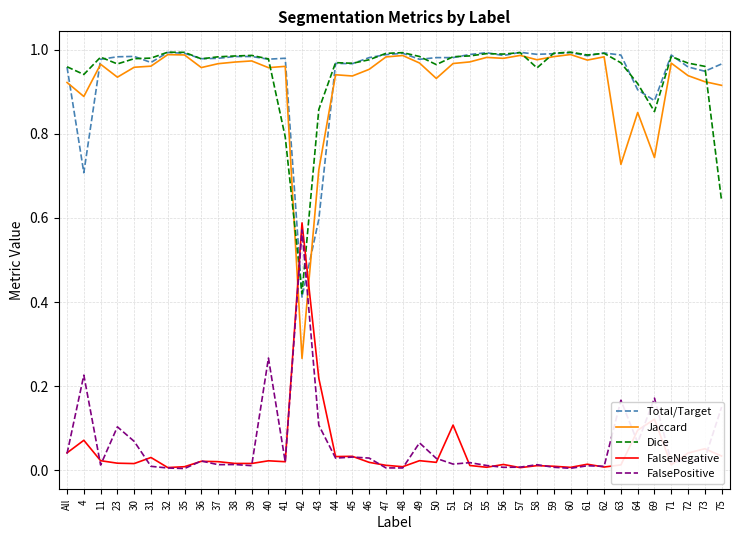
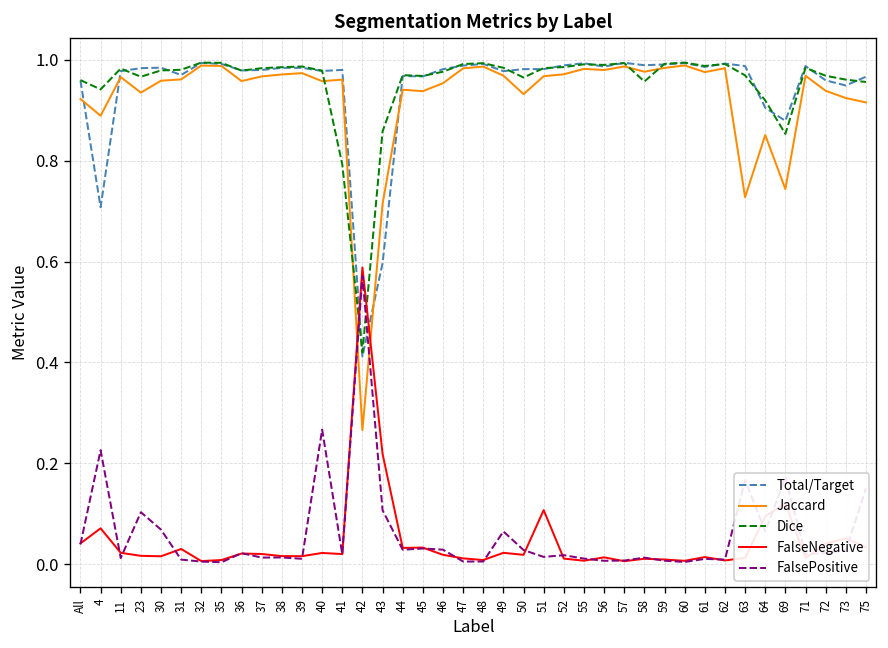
  {
    "Total/Target": {
      "4": 0.71,
      "23": 0.98,
      "31": 0.97,
      "41": 0.98,
      "42": 0.41,
      "43": 0.60,
      "49": 0.98,
      "50": 0.98,
      "58": 0.99,
      "63": 0.99,
      "64": 0.90,
      "69": 0.88,
      "72": 0.96,
      "73": 0.95,
      "75": 0.97
    },
    "Jaccard": {
      "All": 0.92,
      "4": 0.89,
      "11": 0.97,
      "23": 0.93,
      "30": 0.96,
      "31": 0.96,
      "36": 0.96,
      "37": 0.97,
      "38": 0.97,
      "39": 0.97,
      "40": 0.96,
      "41": 0.96,
      "42": 0.27,
      "43": 0.71,
      "44": 0.94,
      "45": 0.94,
      "46": 0.95,
      "49": 0.97,
      "50": 0.93,
      "51": 0.97,
      "52": 0.97,
      "55": 0.98,
      "56": 0.98,
      "57": 0.99,
      "58": 0.98,
      "59": 0.98,
      "61": 0.98,
      "62": 0.98,
      "63": 0.73,
      "64": 0.85,
      "69": 0.74,
      "71": 0.97,
      "72": 0.94,
      "73": 0.92,
      "75": 0.92
    },
    "Dice": {
      "4": 0.94,
      "23": 0.97,
      "31": 0.98,
      "41": 0.79,
      "42": 0.42,
      "43": 0.86,
      "49": 0.98,
      "50": 0.96,
      "58": 0.96,
      "63": 0.97,
      "64": 0.92,
      "69": 0.85,
      "72": 0.97,
      "73": 0.96,
-     "75": 0.64
+     "75": 0.96
    },
    "FalseNegative": {
      "4": 0.07,
      "11": 0.02,
      "23": 0.02,
      "30": 0.02,
      "31": 0.03,
      "37": 0.02,
      "40": 0.02,
      "42": 0.59,
      "43": 0.22,
      "46": 0.02,
      "47": 0.01,
      "49": 0.02,
      "50": 0.02,
      "51": 0.11,
      "52": 0.01,
      "56": 0.01
    },
    "FalsePositive": {
      "4": 0.23,
      "11": 0.01,
      "23": 0.10,
      "30": 0.07,
      "31": 0.01,
      "37": 0.01,
      "40": 0.27,
      "42": 0.57,
      "43": 0.11,
      "46": 0.03,
      "47": 0.01,
      "49": 0.07,
      "50": 0.03,
      "51": 0.01,
      "52": 0.02,
      "56": 0.01,
      "63": 0.17,
      "69": 0.17
    }
  }
